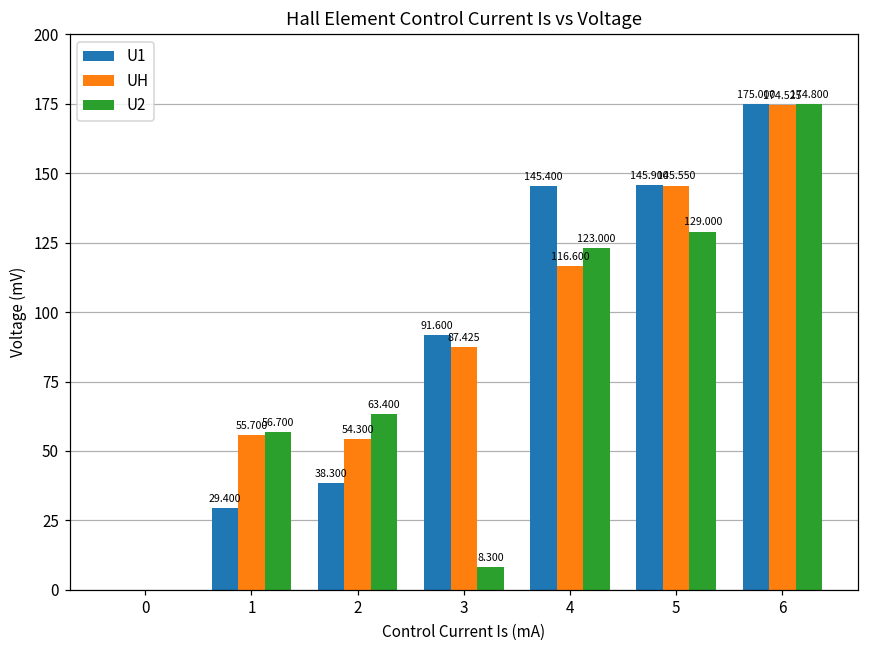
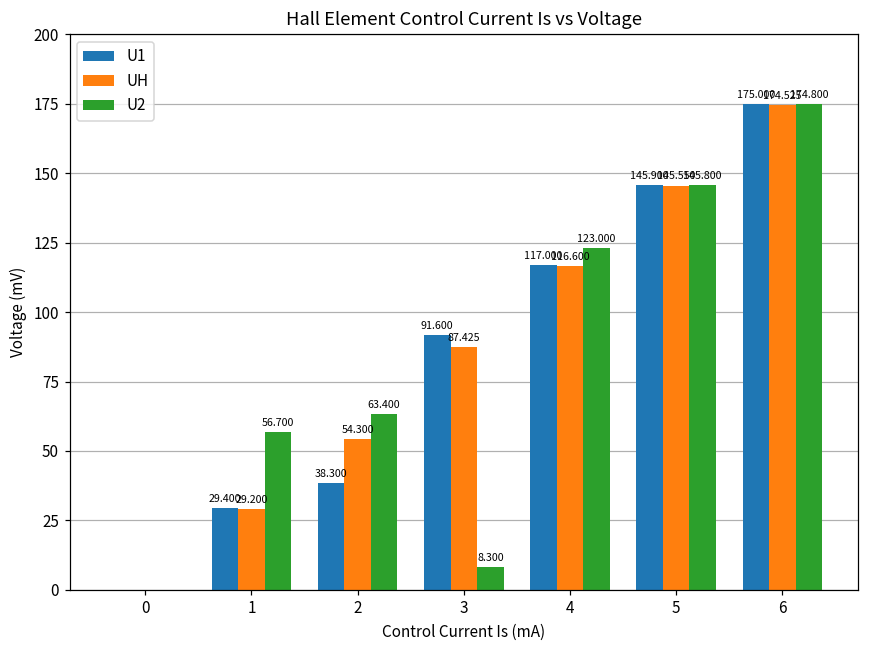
  {
    "U1": {
      "2": 38.300,
      "3": 91.600,
-     "4": 145.400
+     "4": 117.000
    },
    "UH": {
-     "1": 55.700,
+     "1": 29.200,
      "2": 54.300,
      "3": 87.425
    },
    "U2": {
      "1": 56.700,
      "2": 63.400,
      "3": 8.300,
      "4": 123.000,
-     "5": 129.000
+     "5": 145.800
    }
  }
